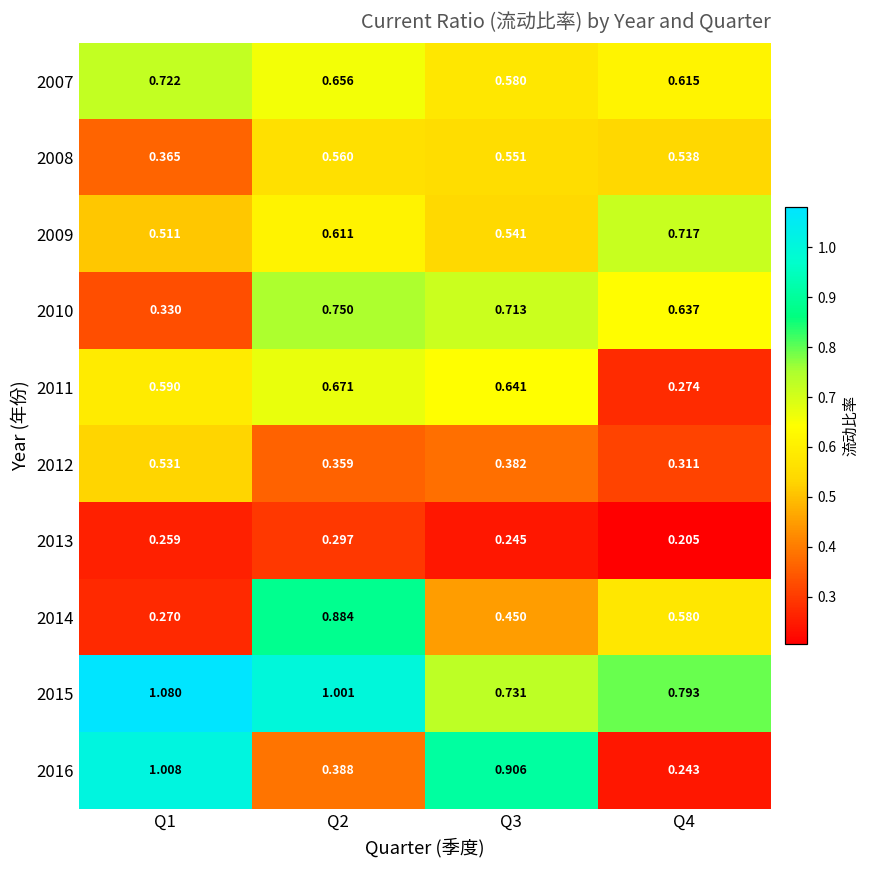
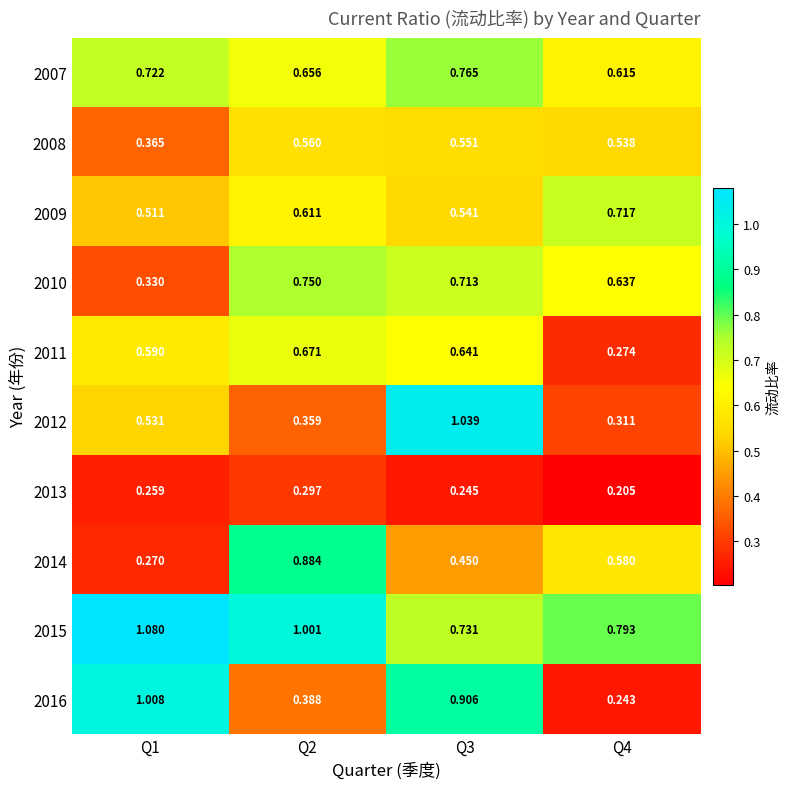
  {
    "2007": {
      "Q1": 0.722,
      "Q2": 0.656,
-     "Q3": 0.580,
+     "Q3": 0.765,
      "Q4": 0.615
    },
    "2008": {
      "Q1": 0.365,
      "Q2": 0.560,
      "Q3": 0.551,
      "Q4": 0.538
    },
    "2009": {
      "Q1": 0.511,
      "Q2": 0.611,
      "Q3": 0.541,
      "Q4": 0.717
    },
    "2010": {
      "Q1": 0.330,
      "Q2": 0.750,
      "Q3": 0.713,
      "Q4": 0.637
    },
    "2011": {
      "Q1": 0.590,
      "Q2": 0.671,
      "Q3": 0.641,
      "Q4": 0.274
    },
    "2012": {
      "Q1": 0.531,
      "Q2": 0.359,
-     "Q3": 0.382,
+     "Q3": 1.039,
      "Q4": 0.311
    },
    "2013": {
      "Q1": 0.259,
      "Q2": 0.297,
      "Q3": 0.245,
      "Q4": 0.205
    },
    "2014": {
      "Q1": 0.270,
      "Q2": 0.884,
      "Q3": 0.450,
      "Q4": 0.580
    },
    "2015": {
      "Q1": 1.080,
      "Q2": 1.001,
      "Q3": 0.731,
      "Q4": 0.793
    },
    "2016": {
      "Q1": 1.008,
      "Q2": 0.388,
      "Q3": 0.906,
      "Q4": 0.243
    }
  }
